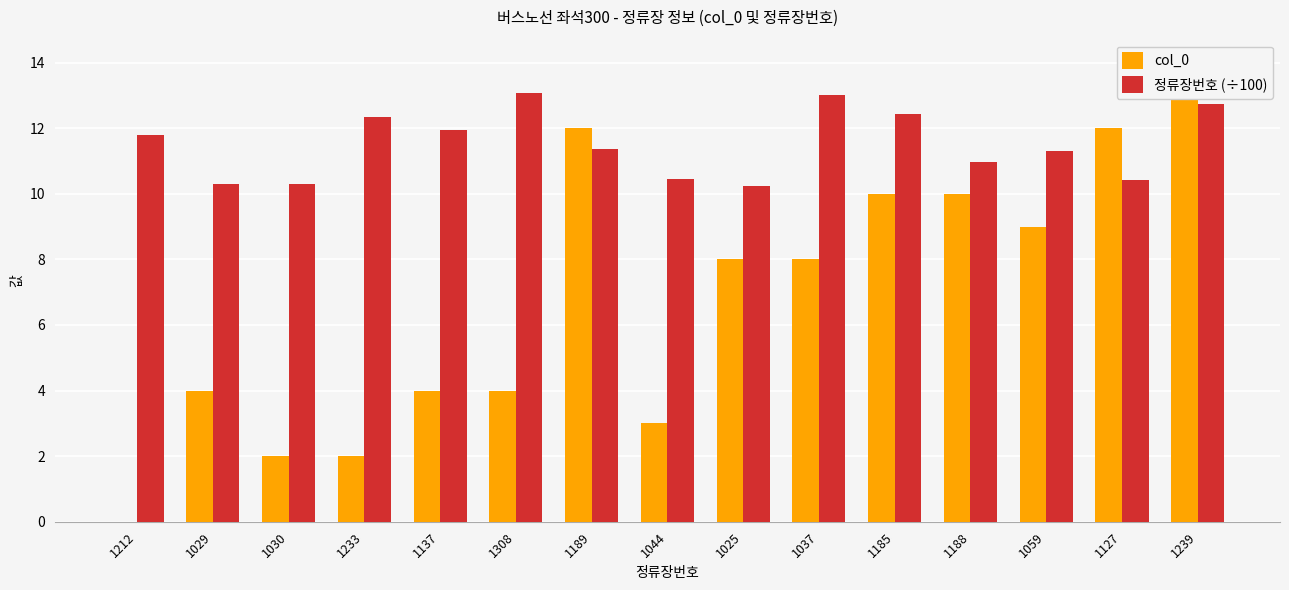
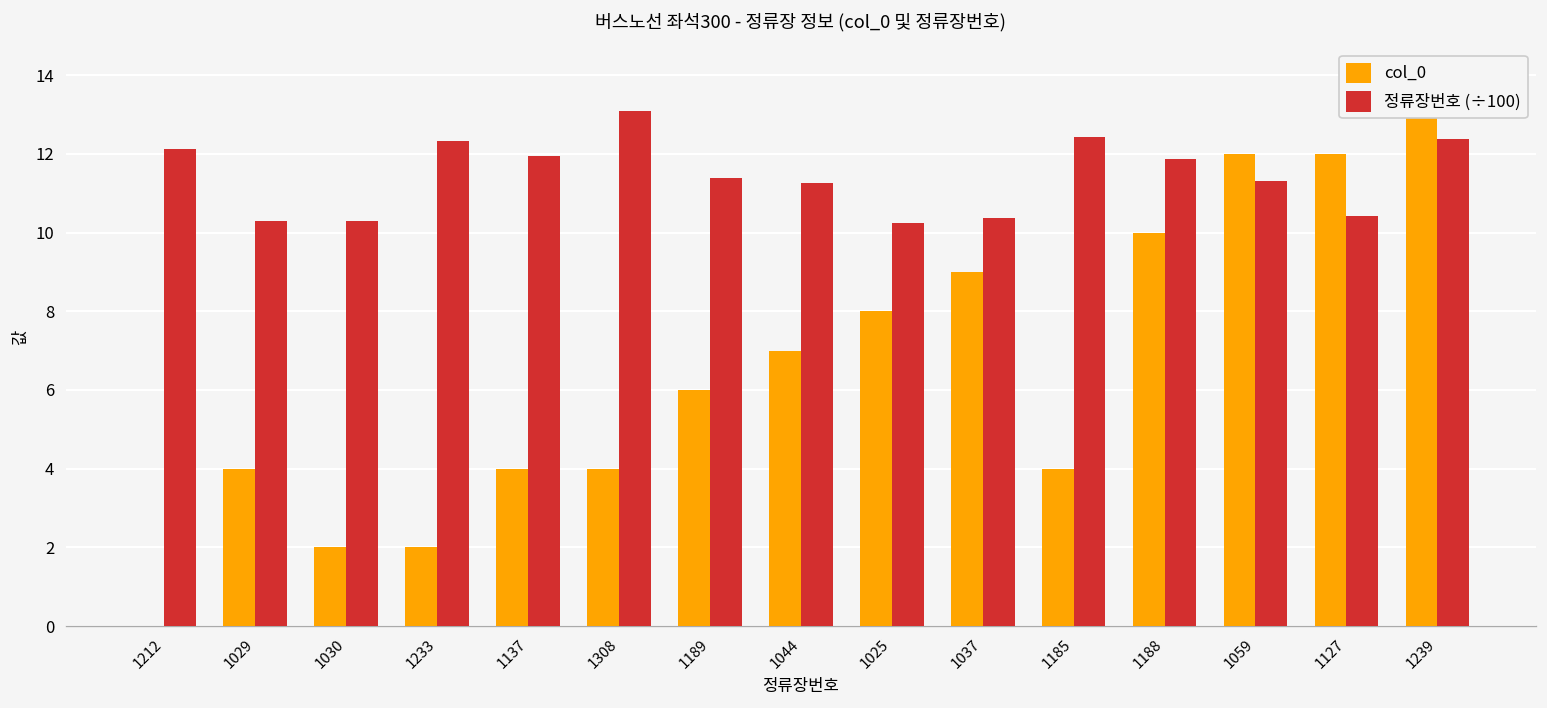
  {
    "col_0": {
      "1212": 0,
      "1029": 4,
      "1030": 2,
      "1233": 2,
      "1137": 4,
      "1308": 4,
-     "1189": 12,
-     "1044": 3,
+     "1189": 6,
+     "1044": 7,
      "1025": 8,
-     "1037": 8,
-     "1185": 10,
+     "1037": 9,
+     "1185": 4,
      "1188": 10,
-     "1059": 9,
+     "1059": 12,
      "1127": 12
    },
    "정류장번호 (÷100)": {
-     "1212": 11.8,
+     "1212": 12.1,
      "1029": 10.3,
      "1030": 10.3,
      "1233": 12.3,
      "1137": 12.0,
      "1308": 13.1,
      "1189": 11.4,
-     "1044": 10.4,
+     "1044": 11.3,
      "1025": 10.3,
-     "1037": 13.0,
+     "1037": 10.4,
      "1185": 12.4,
-     "1188": 11.0,
+     "1188": 11.9,
      "1059": 11.3,
      "1127": 10.4,
-     "1239": 12.7
+     "1239": 12.4
    }
  }
